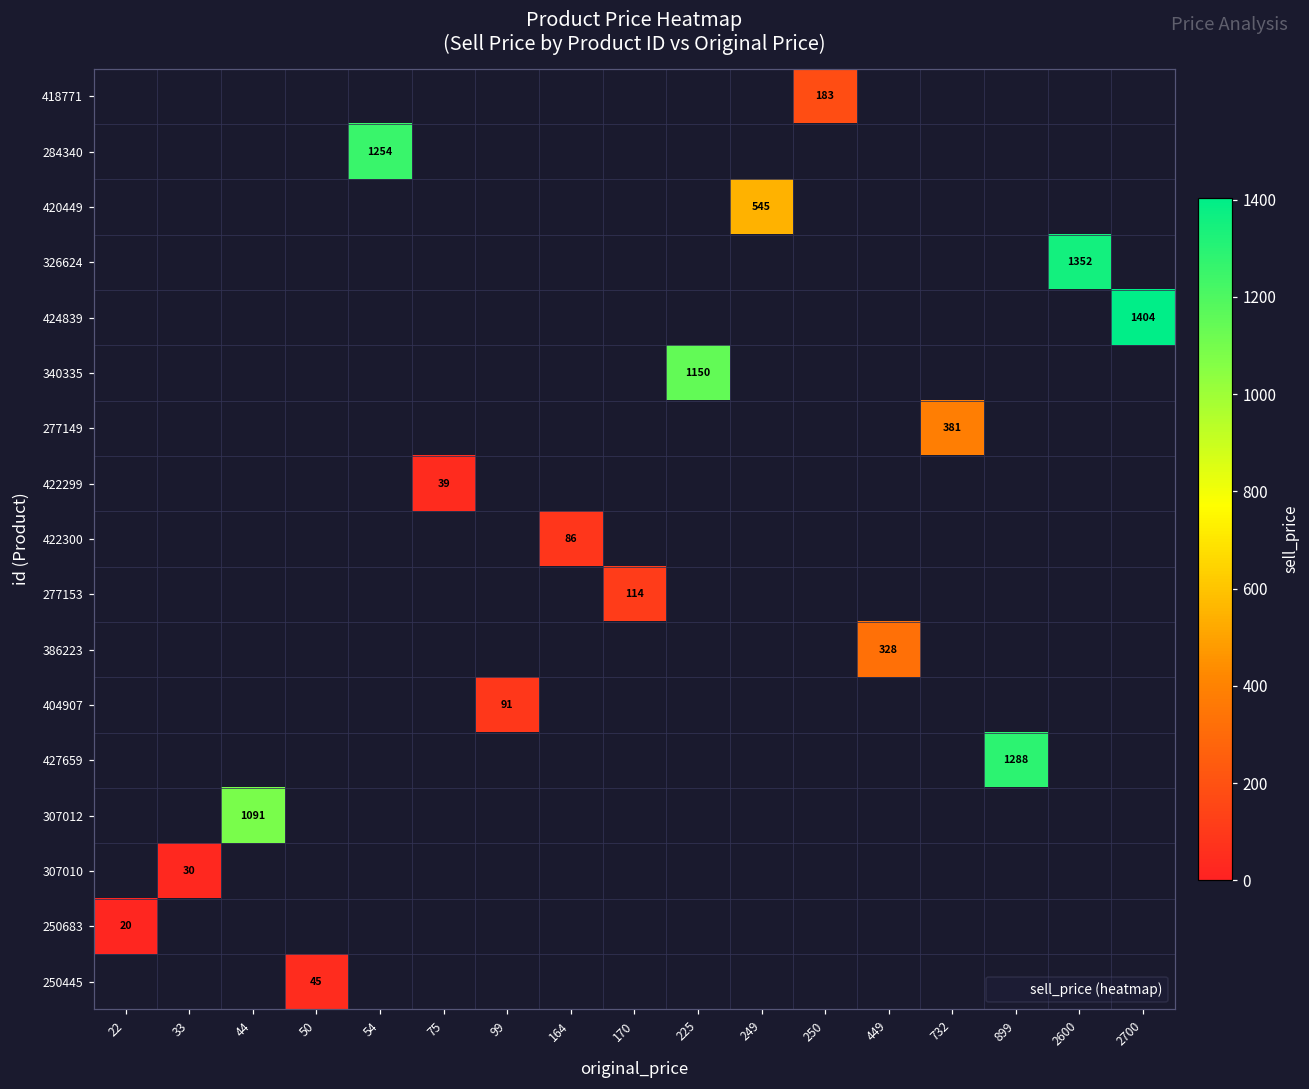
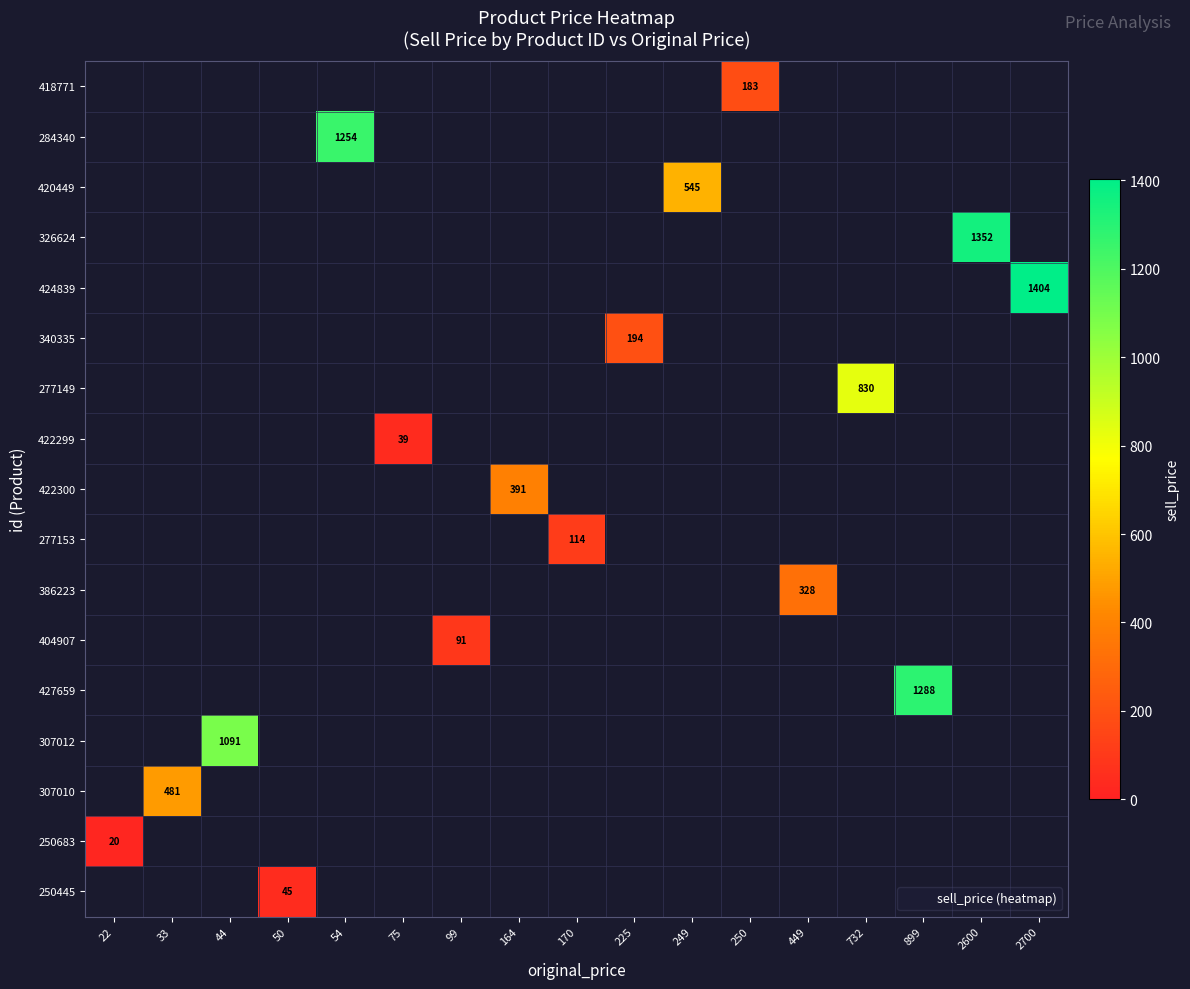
  {
    "418771": {
      "250": 183
    },
    "284340": {
      "54": 1254
    },
    "420449": {
      "249": 545
    },
    "326624": {
      "2600": 1352
    },
    "424839": {
      "2700": 1404
    },
    "340335": {
-     "225": 1150
+     "225": 194
    },
    "277149": {
-     "732": 381
+     "732": 830
    },
    "422299": {
      "75": 39
    },
    "422300": {
-     "164": 86
+     "164": 391
    },
    "277153": {
      "170": 114
    },
    "386223": {
      "449": 328
    },
    "404907": {
      "99": 91
    },
    "427659": {
      "899": 1288
    },
    "307012": {
      "44": 1091
    },
    "307010": {
-     "33": 30
+     "33": 481
    },
    "250683": {
      "22": 20
    },
    "250445": {
      "50": 45
    }
  }
